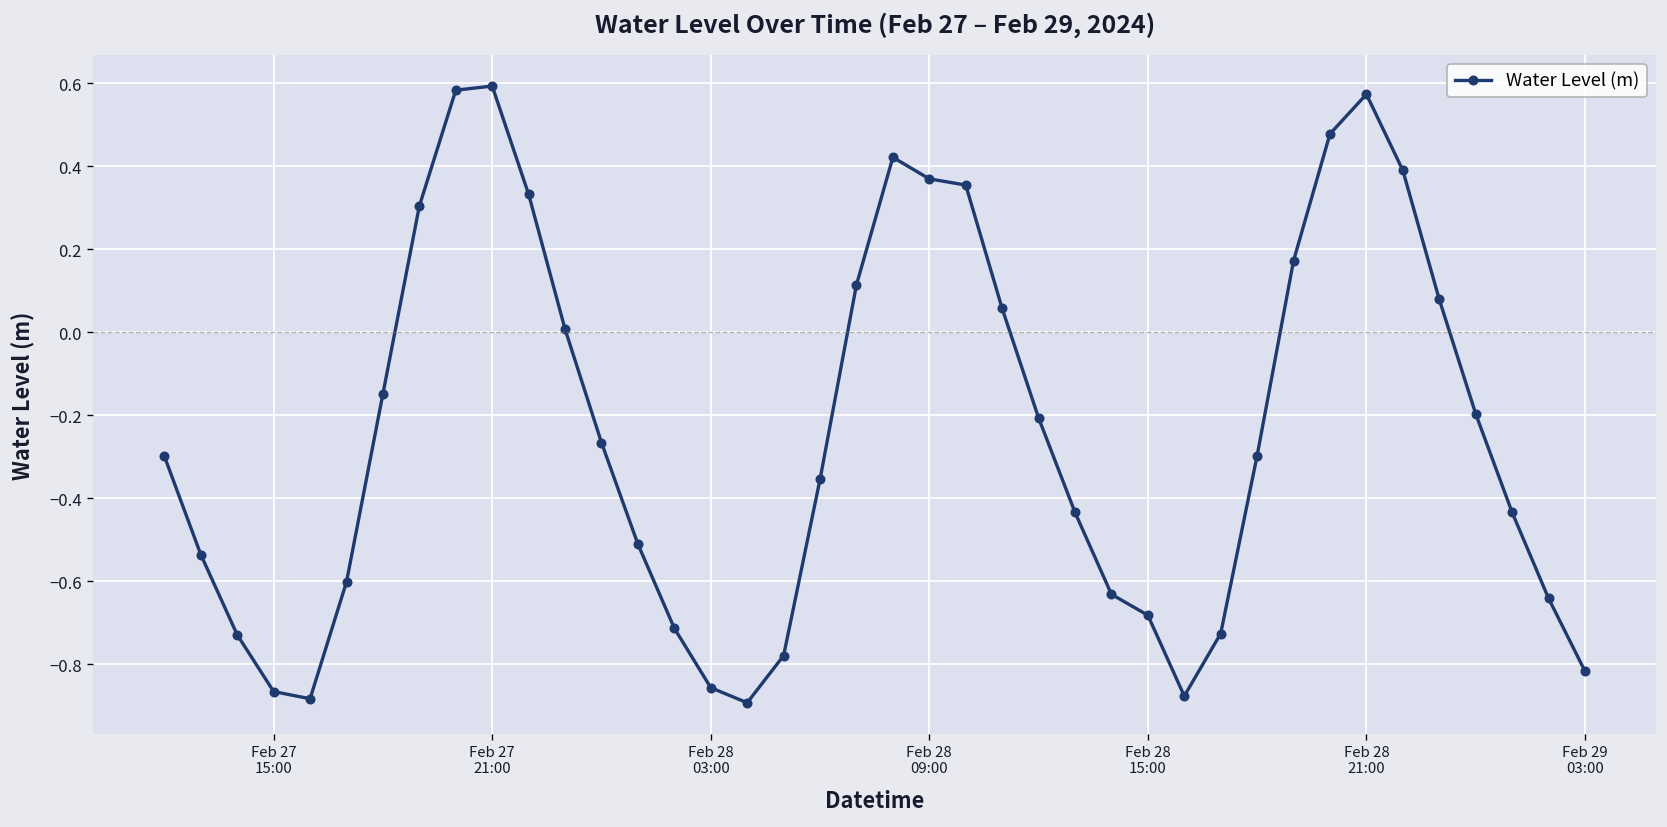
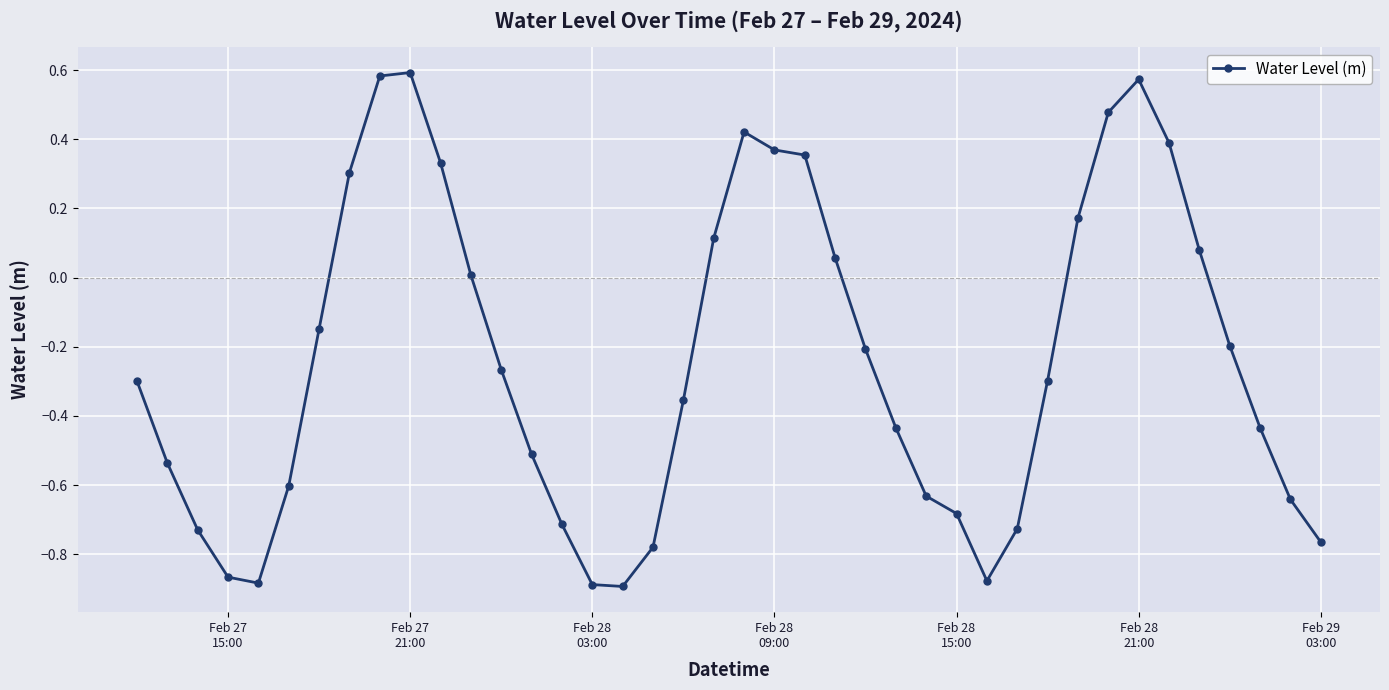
  {
    "Feb 27 15:00": -0.87,
    "Feb 27 21:00": 0.59,
-   "Feb 28 03:00": -0.86,
+   "Feb 28 03:00": -0.89,
    "Feb 28 09:00": 0.37,
    "Feb 28 15:00": -0.68,
    "Feb 28 21:00": 0.57,
-   "Feb 29 03:00": -0.82
+   "Feb 29 03:00": -0.76
  }
